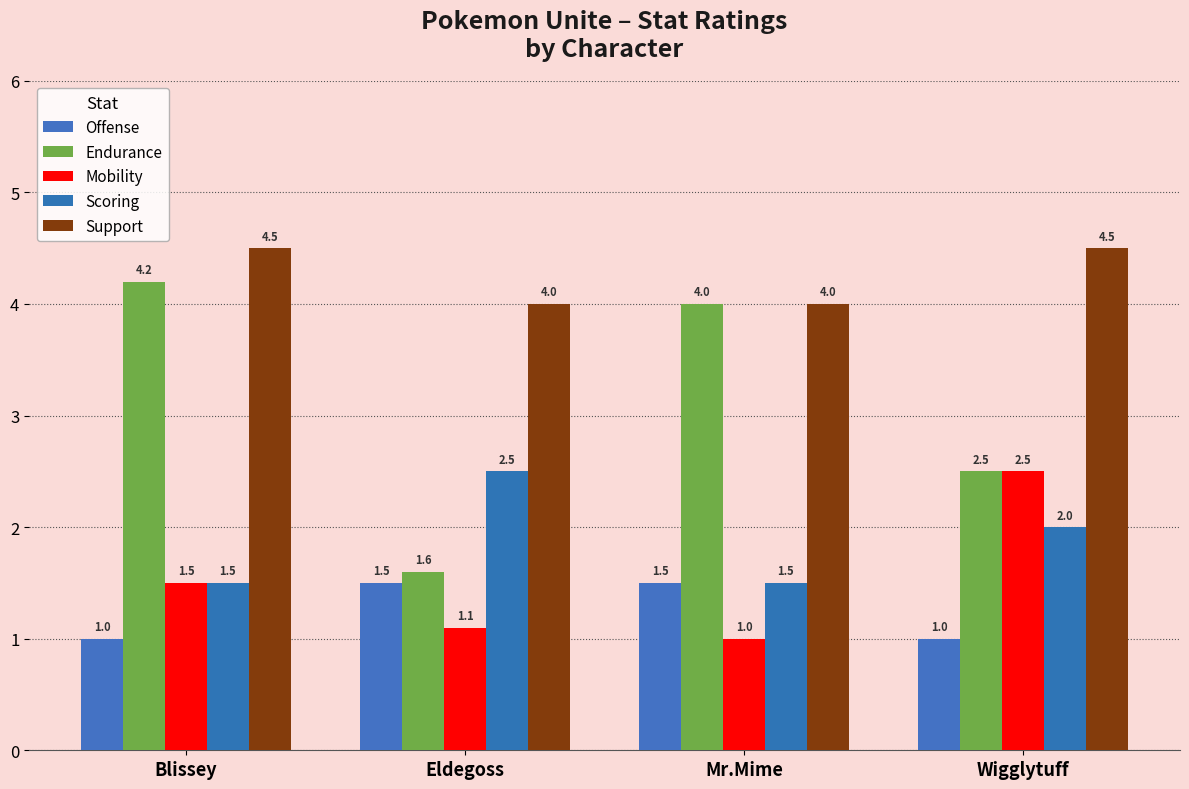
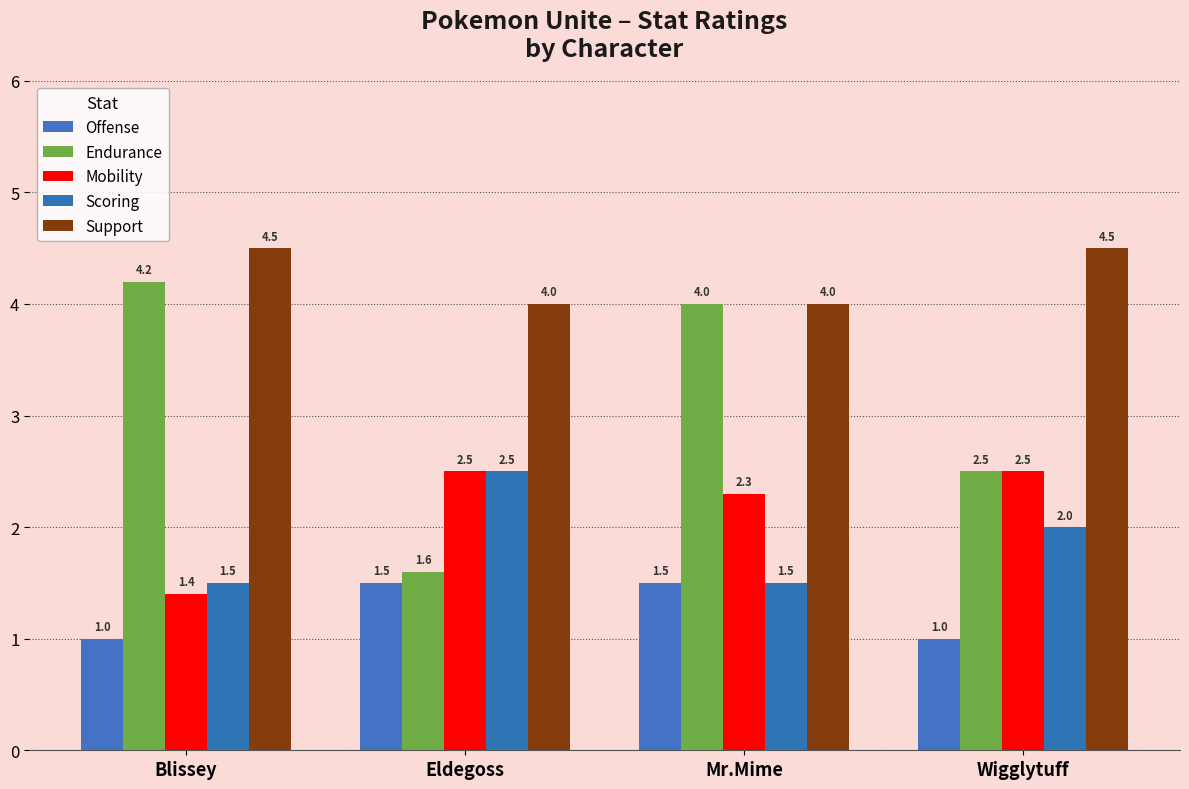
  {
    "Endurance": {
      "Blissey": 4.2,
      "Eldegoss": 1.6,
      "Mr.Mime": 4.0,
      "Wigglytuff": 2.5
    },
    "Mobility": {
-     "Blissey": 1.5,
-     "Eldegoss": 1.1,
-     "Mr.Mime": 1.0,
+     "Blissey": 1.4,
+     "Eldegoss": 2.5,
+     "Mr.Mime": 2.3,
      "Wigglytuff": 2.5
    },
    "Support": {
      "Blissey": 4.5,
      "Eldegoss": 4.0,
      "Mr.Mime": 4.0,
      "Wigglytuff": 4.5
    }
  }
